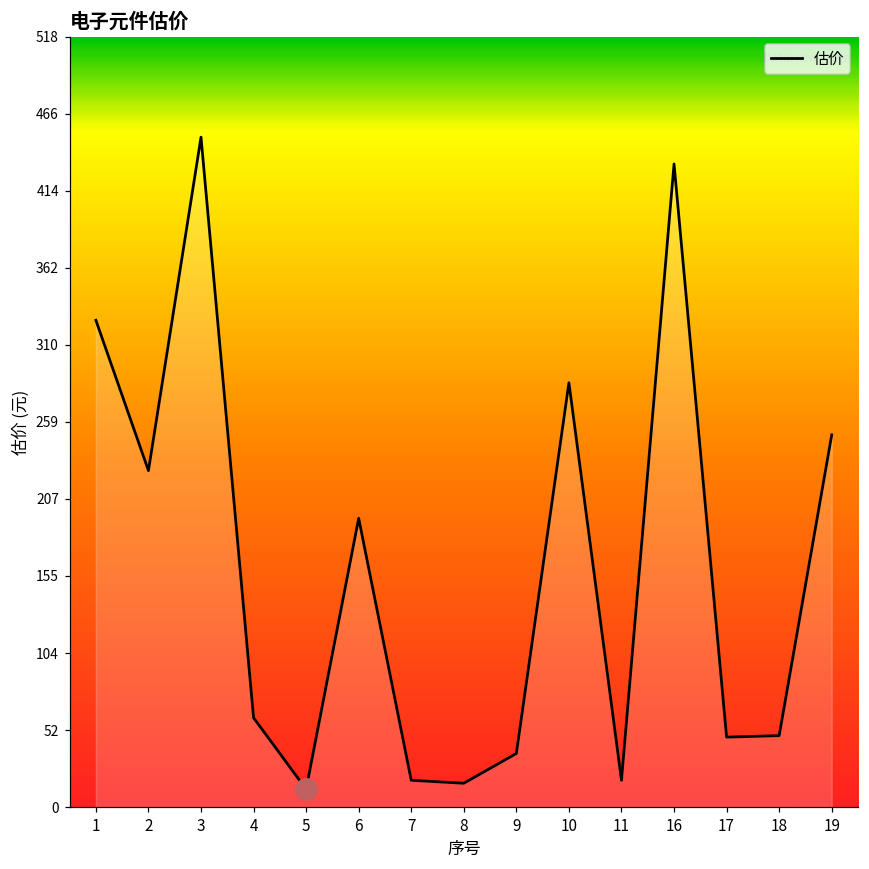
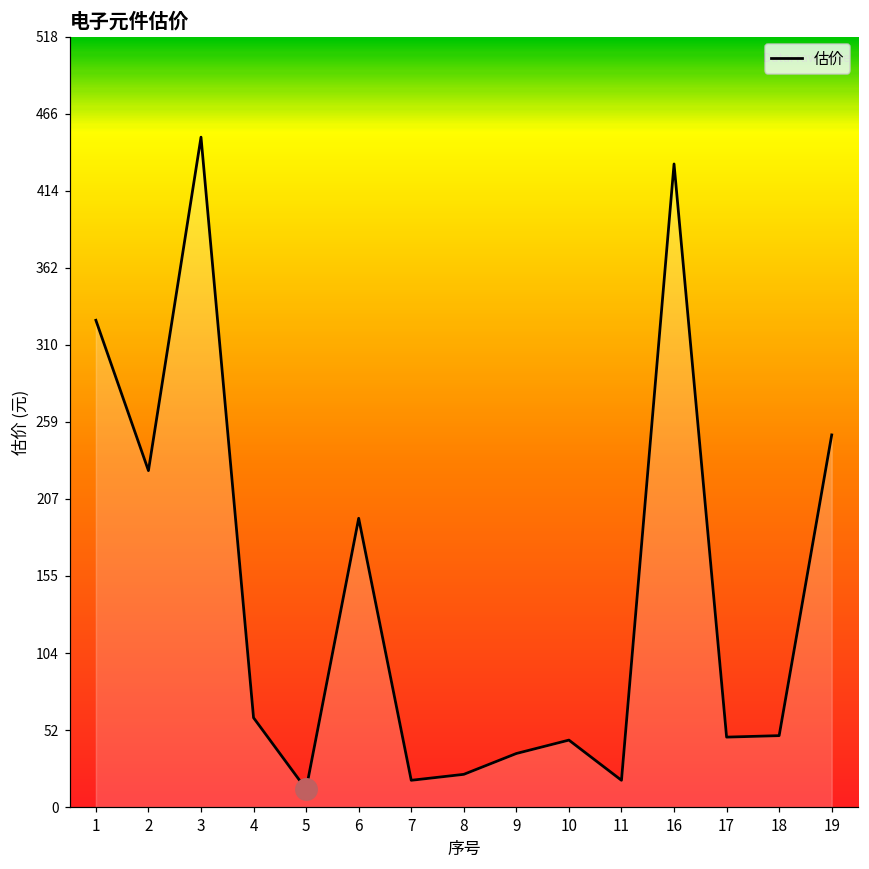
  {
    "估价": {
      "1": 327,
      "2": 226,
      "3": 450,
      "4": 60,
      "6": 194,
      "7": 18,
-     "8": 16,
+     "8": 22,
      "9": 36,
-     "10": 285,
+     "10": 45,
      "11": 18,
      "16": 432,
      "17": 47,
      "18": 48,
      "19": 250
    }
  }
